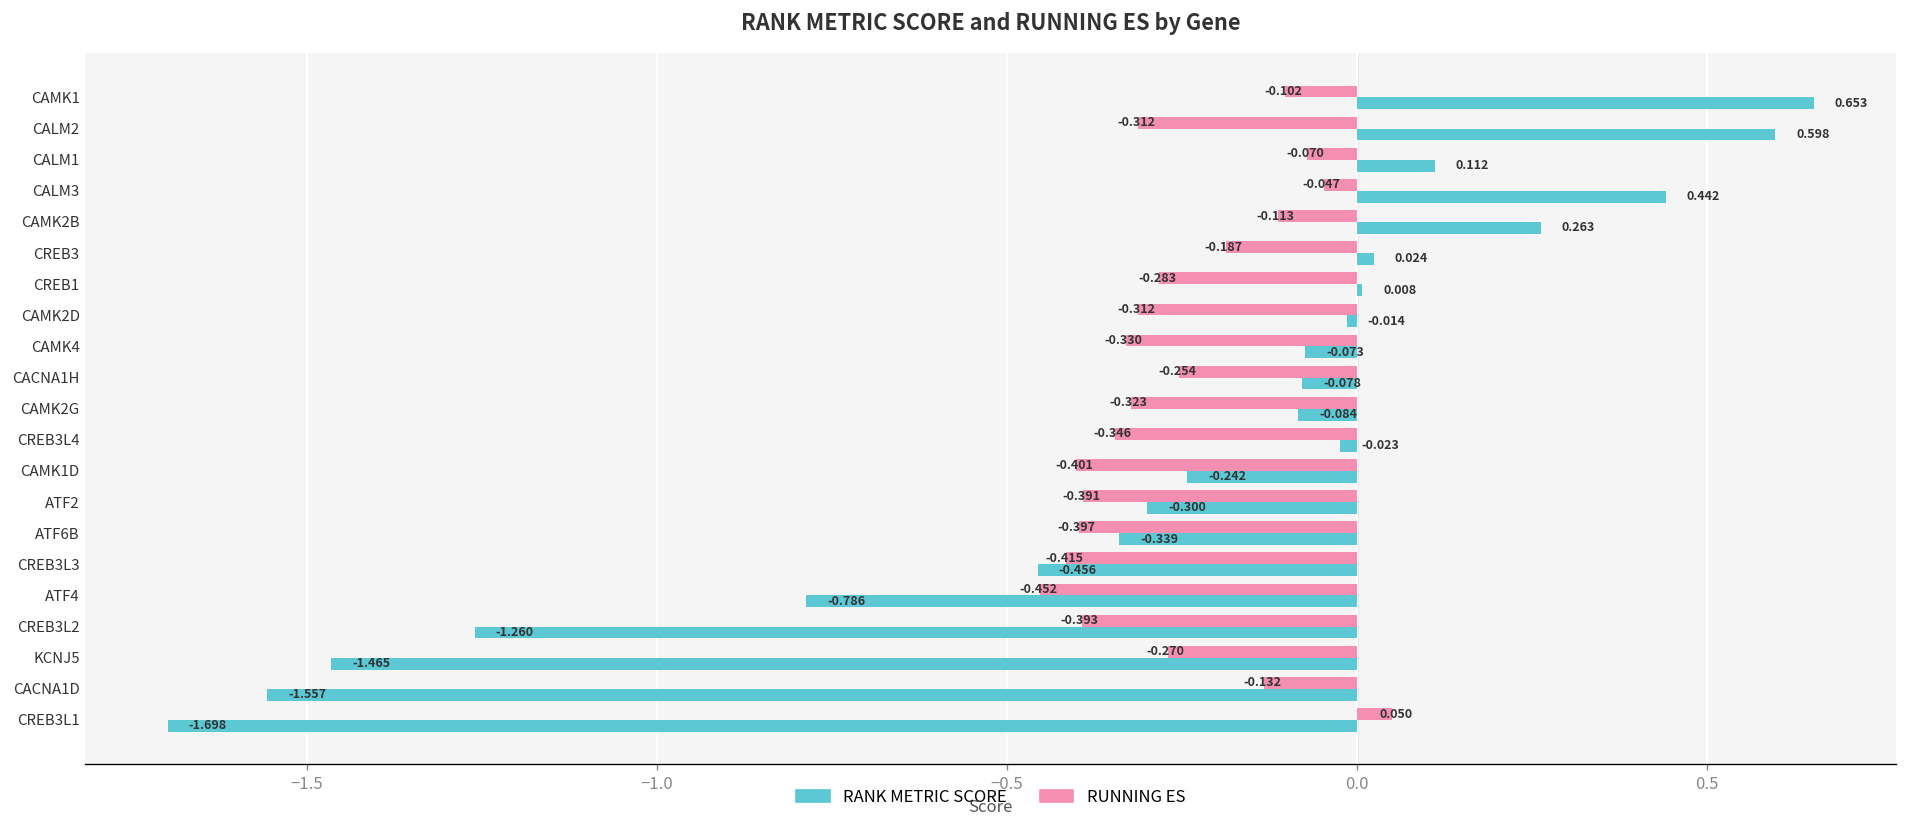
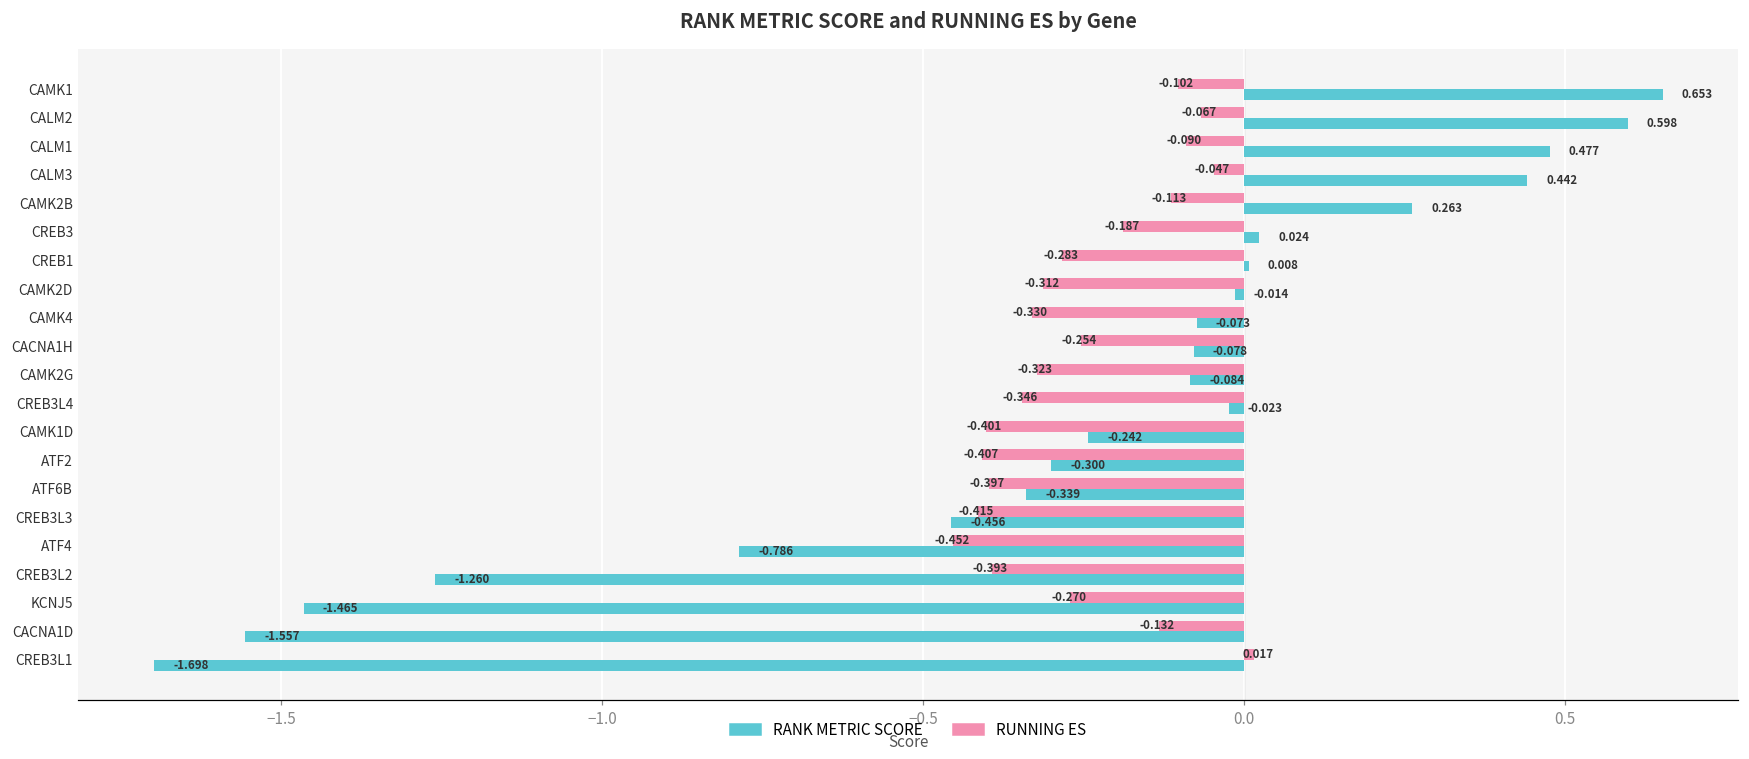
  {
    "RANK METRIC SCORE": {
      "CAMK1": 0.653,
      "CALM2": 0.598,
-     "CALM1": 0.112,
+     "CALM1": 0.477,
      "CALM3": 0.442,
      "CAMK2B": 0.263,
      "CREB3": 0.024,
      "CREB1": 0.008,
      "CAMK2D": -0.014,
      "CAMK4": -0.073,
      "CACNA1H": -0.078,
      "CAMK2G": -0.084,
      "CREB3L4": -0.023,
      "CAMK1D": -0.242,
      "ATF2": -0.300,
      "ATF6B": -0.339,
      "CREB3L3": -0.456,
      "ATF4": -0.786,
      "CREB3L2": -1.260,
      "KCNJ5": -1.465,
      "CACNA1D": -1.557,
      "CREB3L1": -1.698
    },
    "RUNNING ES": {
      "CAMK1": -0.102,
-     "CALM2": -0.312,
-     "CALM1": -0.070,
+     "CALM2": -0.067,
+     "CALM1": -0.090,
      "CALM3": -0.047,
      "CAMK2B": -0.113,
      "CREB3": -0.187,
      "CREB1": -0.283,
      "CAMK2D": -0.312,
      "CAMK4": -0.330,
      "CACNA1H": -0.254,
      "CAMK2G": -0.323,
      "CREB3L4": -0.346,
      "CAMK1D": -0.401,
-     "ATF2": -0.391,
+     "ATF2": -0.407,
      "ATF6B": -0.397,
      "CREB3L3": -0.415,
      "ATF4": -0.452,
      "CREB3L2": -0.393,
      "KCNJ5": -0.270,
      "CACNA1D": -0.132,
-     "CREB3L1": 0.050
+     "CREB3L1": 0.017
    }
  }
